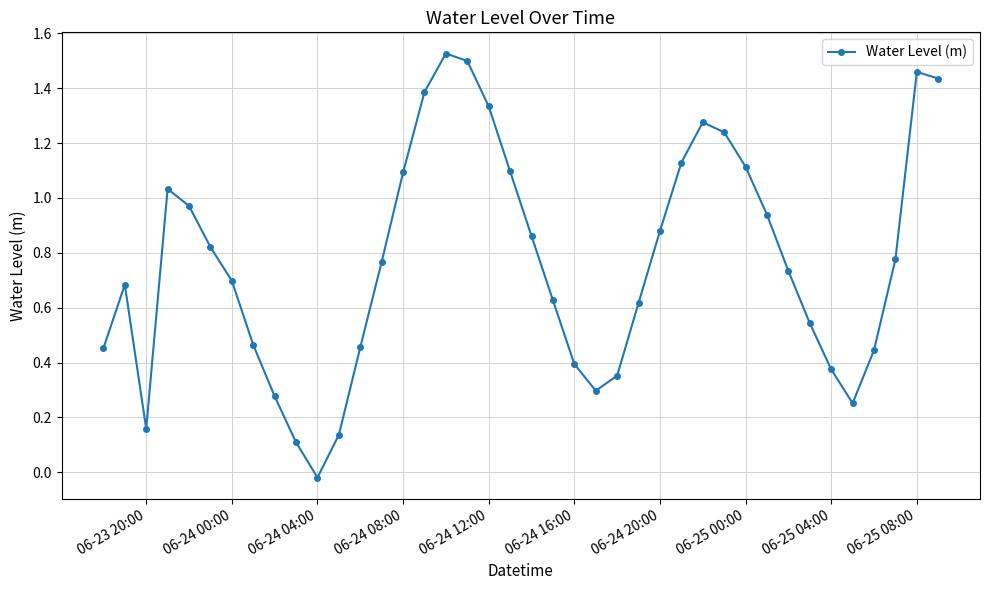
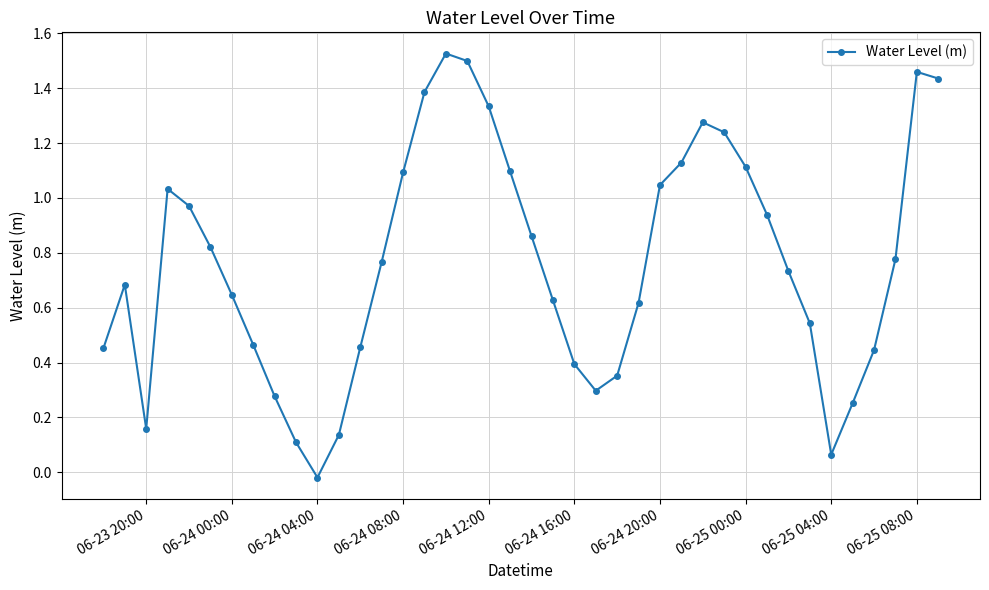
  {
    "06-23 20:00": 0.16,
-   "06-24 00:00": 0.70,
+   "06-24 00:00": 0.65,
    "06-24 04:00": -0.02,
    "06-24 08:00": 1.09,
    "06-24 12:00": 1.33,
    "06-24 16:00": 0.39,
-   "06-24 20:00": 0.88,
+   "06-24 20:00": 1.05,
    "06-25 00:00": 1.11,
-   "06-25 04:00": 0.37,
+   "06-25 04:00": 0.06,
    "06-25 08:00": 1.46
  }
